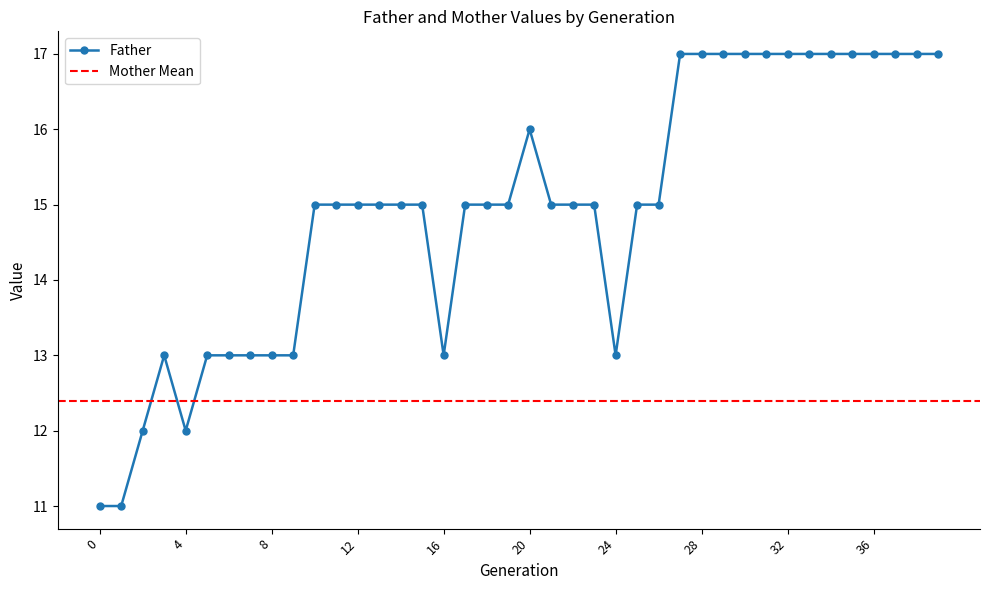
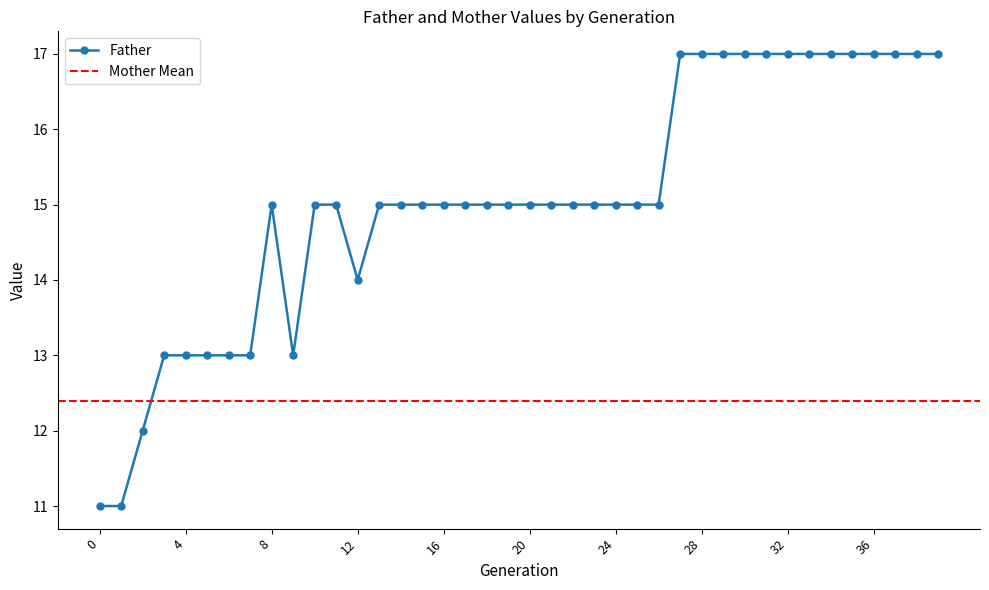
  {
    "0": 11,
-   "4": 12,
-   "8": 13,
-   "12": 15,
-   "16": 13,
-   "20": 16,
-   "24": 13,
+   "4": 13,
+   "8": 15,
+   "12": 14,
+   "16": 15,
+   "20": 15,
+   "24": 15,
    "28": 17,
    "32": 17,
    "36": 17
  }
